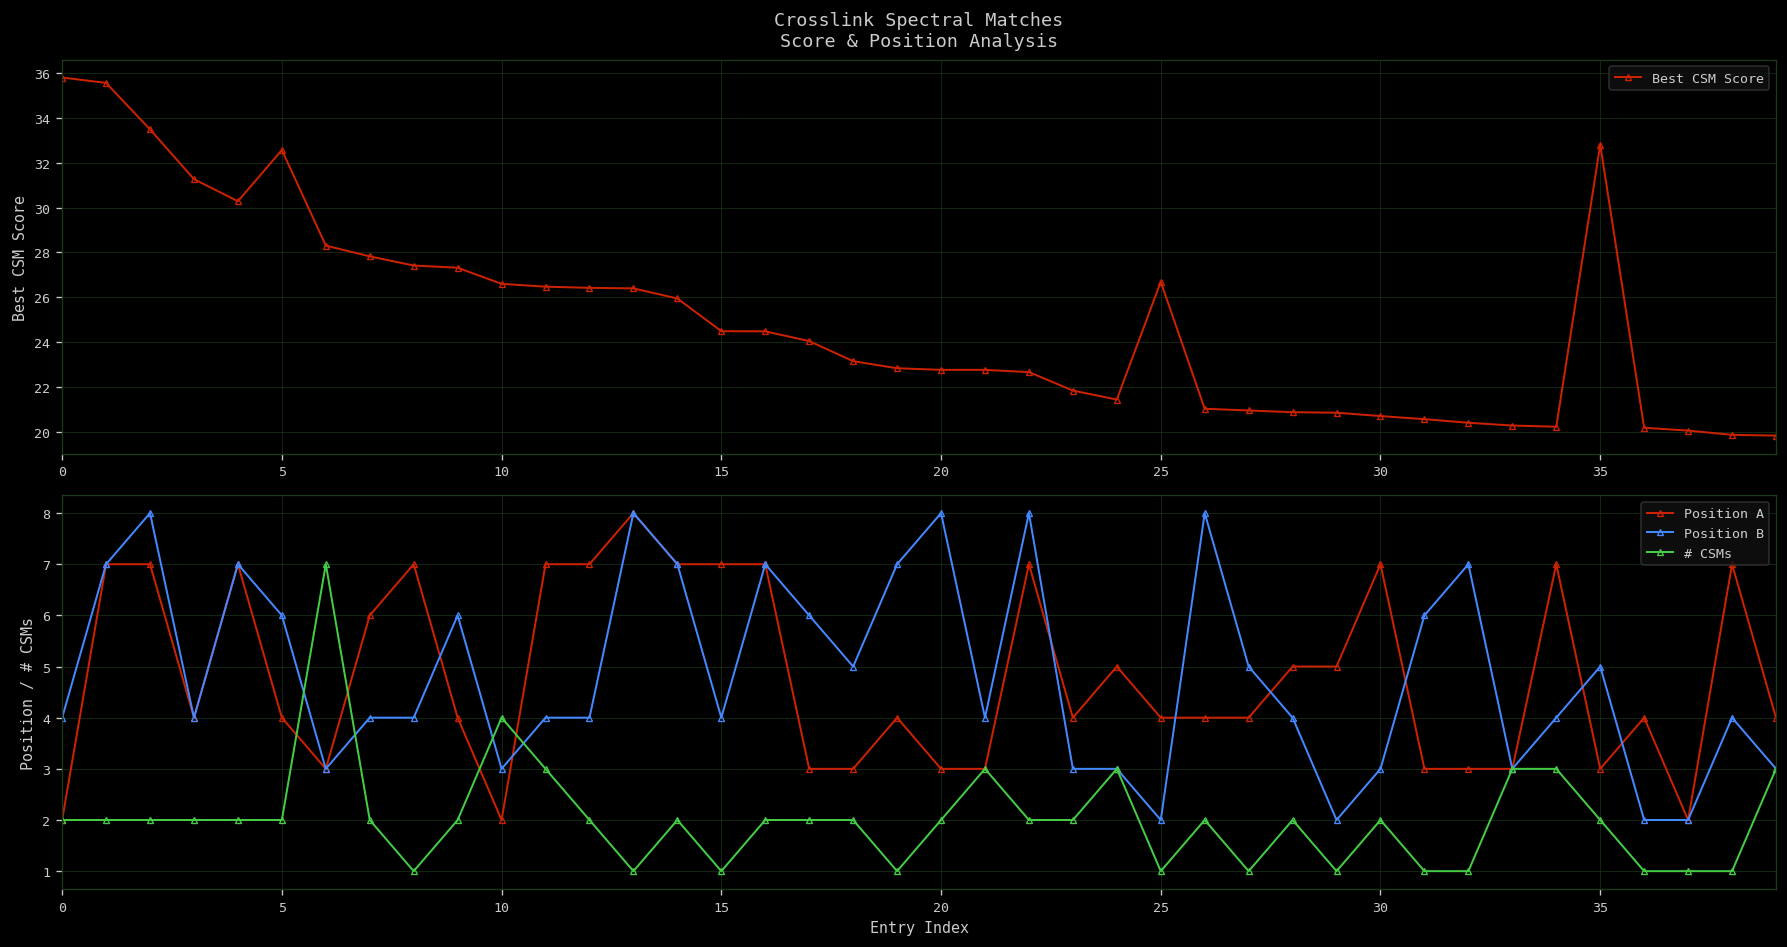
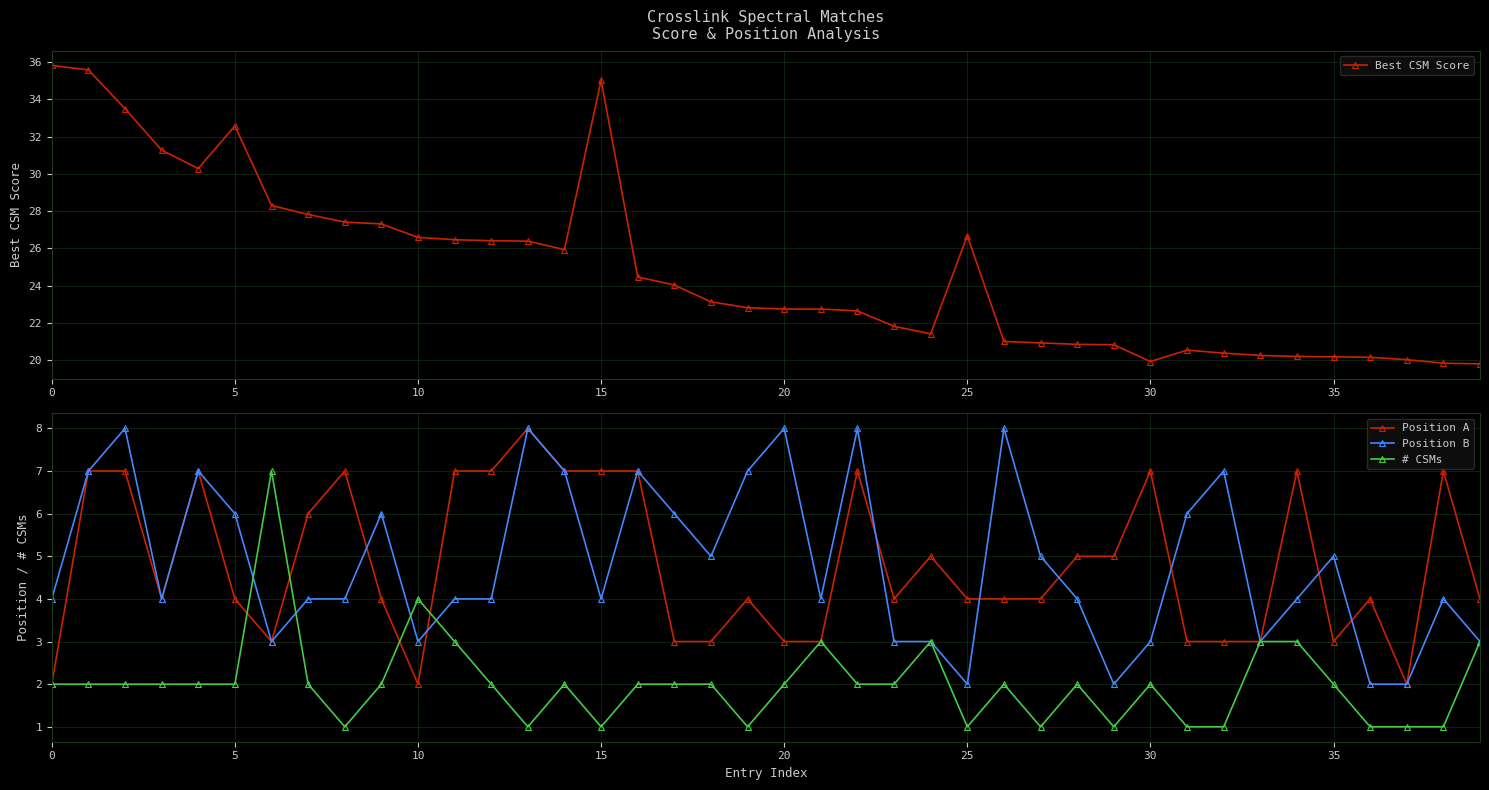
  {
    "Crosslink Spectral Matches Score & Position Analysis": {
      "0": 35.8,
      "5": 32.6,
      "10": 26.6,
-     "15": 24.5,
+     "15": 35.0,
      "20": 22.8,
      "25": 26.7,
-     "30": 20.7,
-     "35": 32.8
+     "30": 19.9,
+     "35": 20.2
    }
  }
